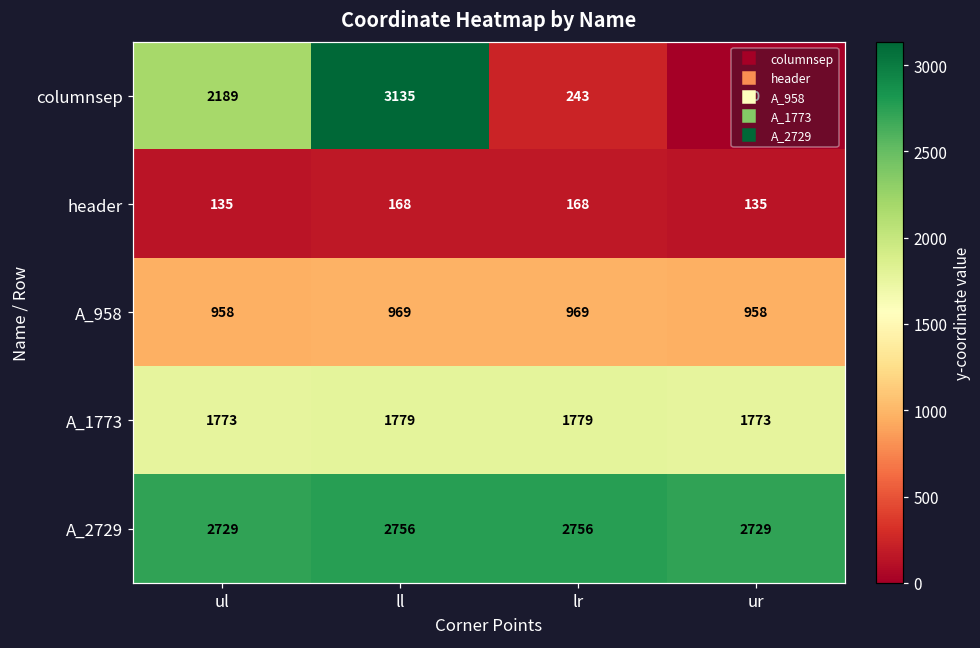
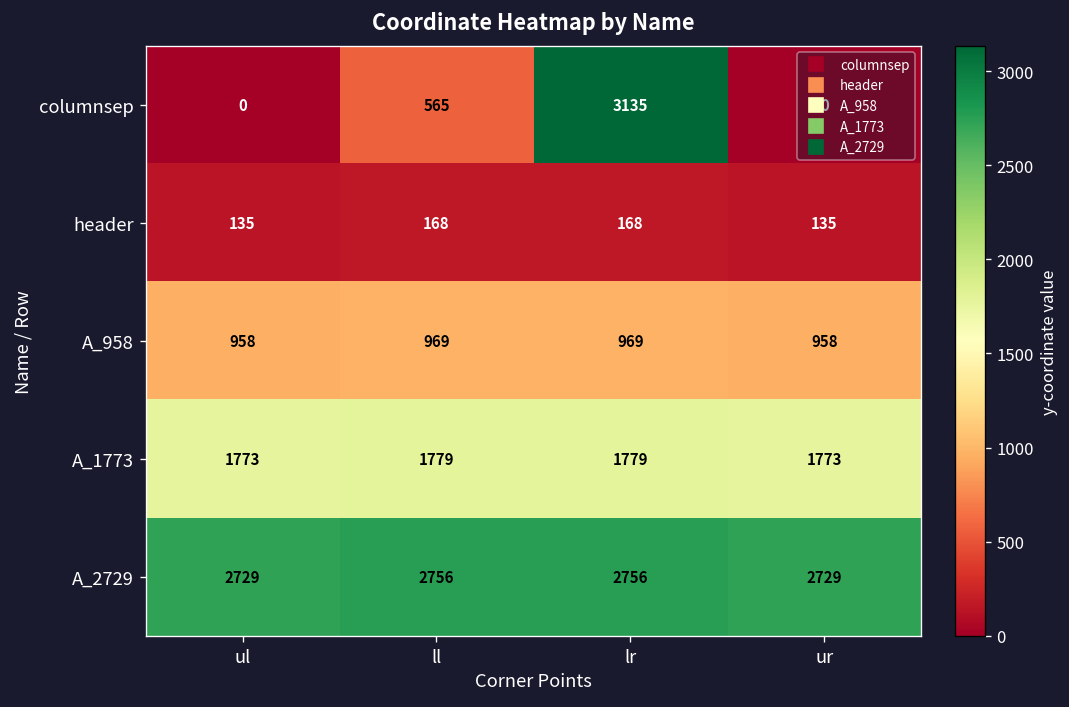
  {
    "columnsep": {
-     "ul": 2189,
-     "ll": 3135,
-     "lr": 243
+     "ul": 0,
+     "ll": 565,
+     "lr": 3135
    },
    "header": {
      "ul": 135,
      "ll": 168,
      "lr": 168,
      "ur": 135
    },
    "A_958": {
      "ul": 958,
      "ll": 969,
      "lr": 969,
      "ur": 958
    },
    "A_1773": {
      "ul": 1773,
      "ll": 1779,
      "lr": 1779,
      "ur": 1773
    },
    "A_2729": {
      "ul": 2729,
      "ll": 2756,
      "lr": 2756,
      "ur": 2729
    }
  }
